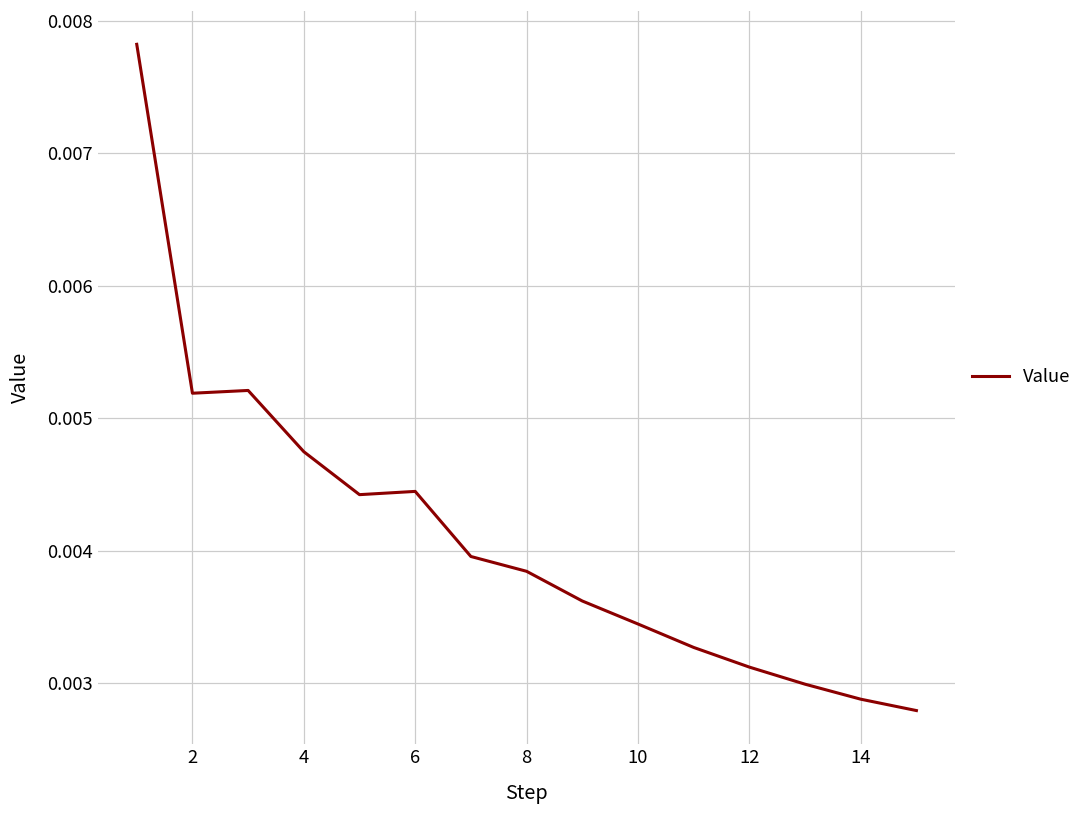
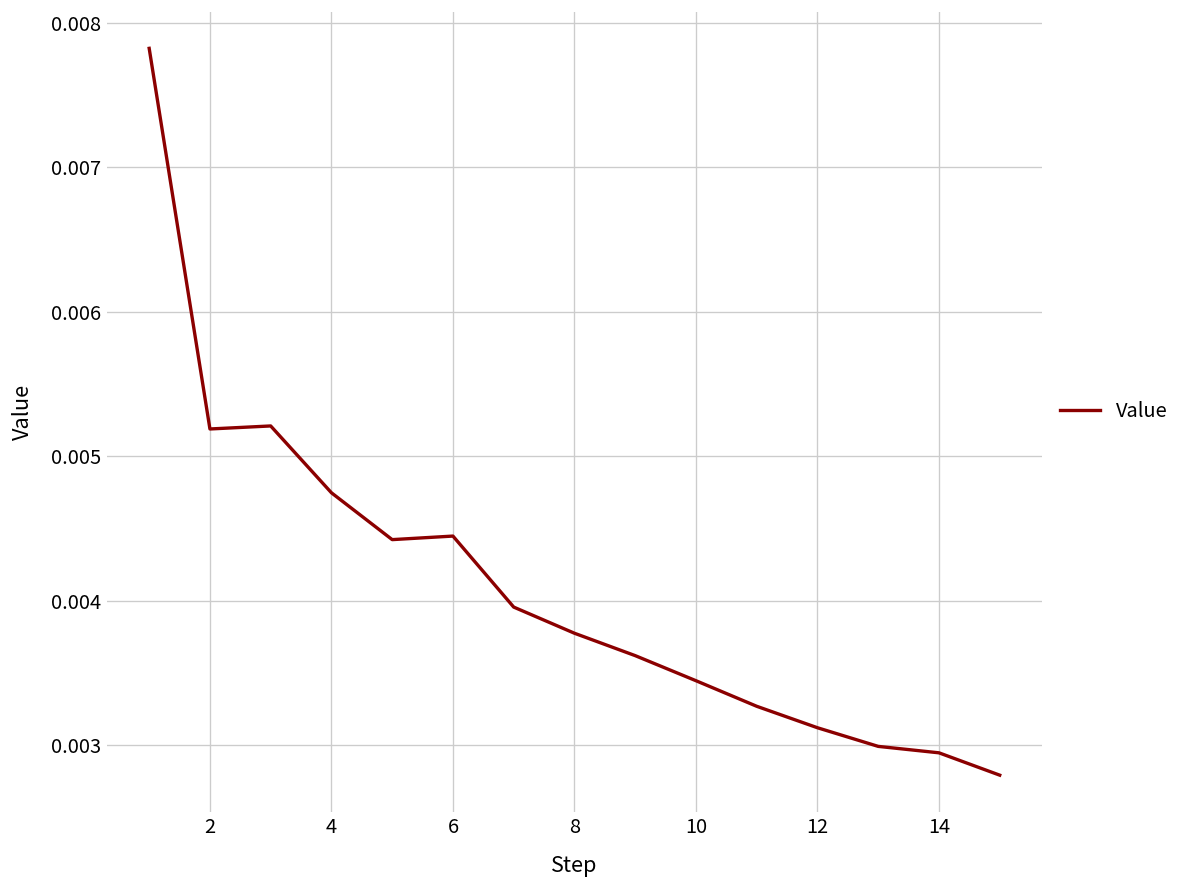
  {
    "2": 0.00519,
    "4": 0.00475,
    "6": 0.00445,
-   "8": 0.00384,
+   "8": 0.00377,
    "10": 0.00345,
    "12": 0.00312,
-   "14": 0.00288
+   "14": 0.00295
  }
